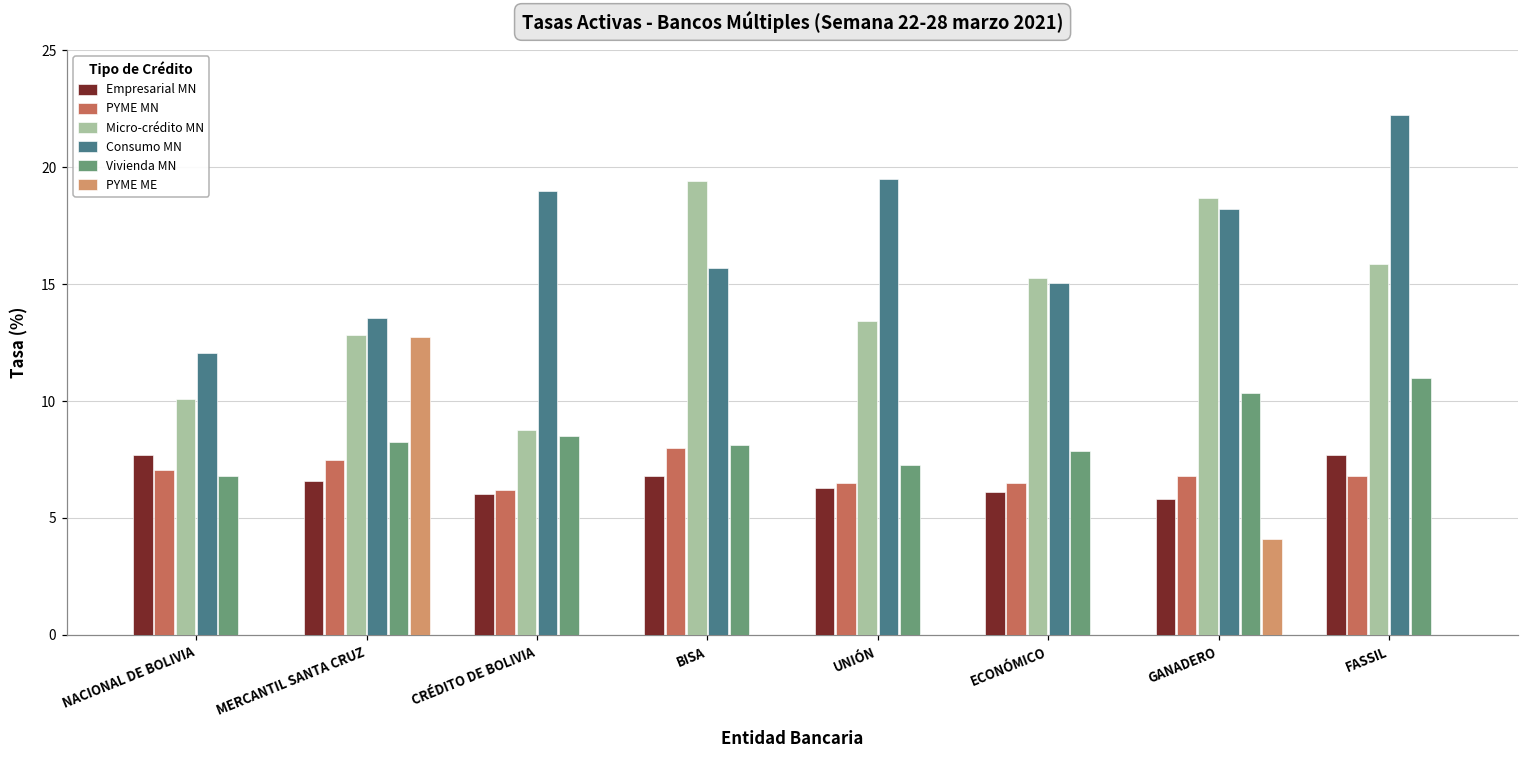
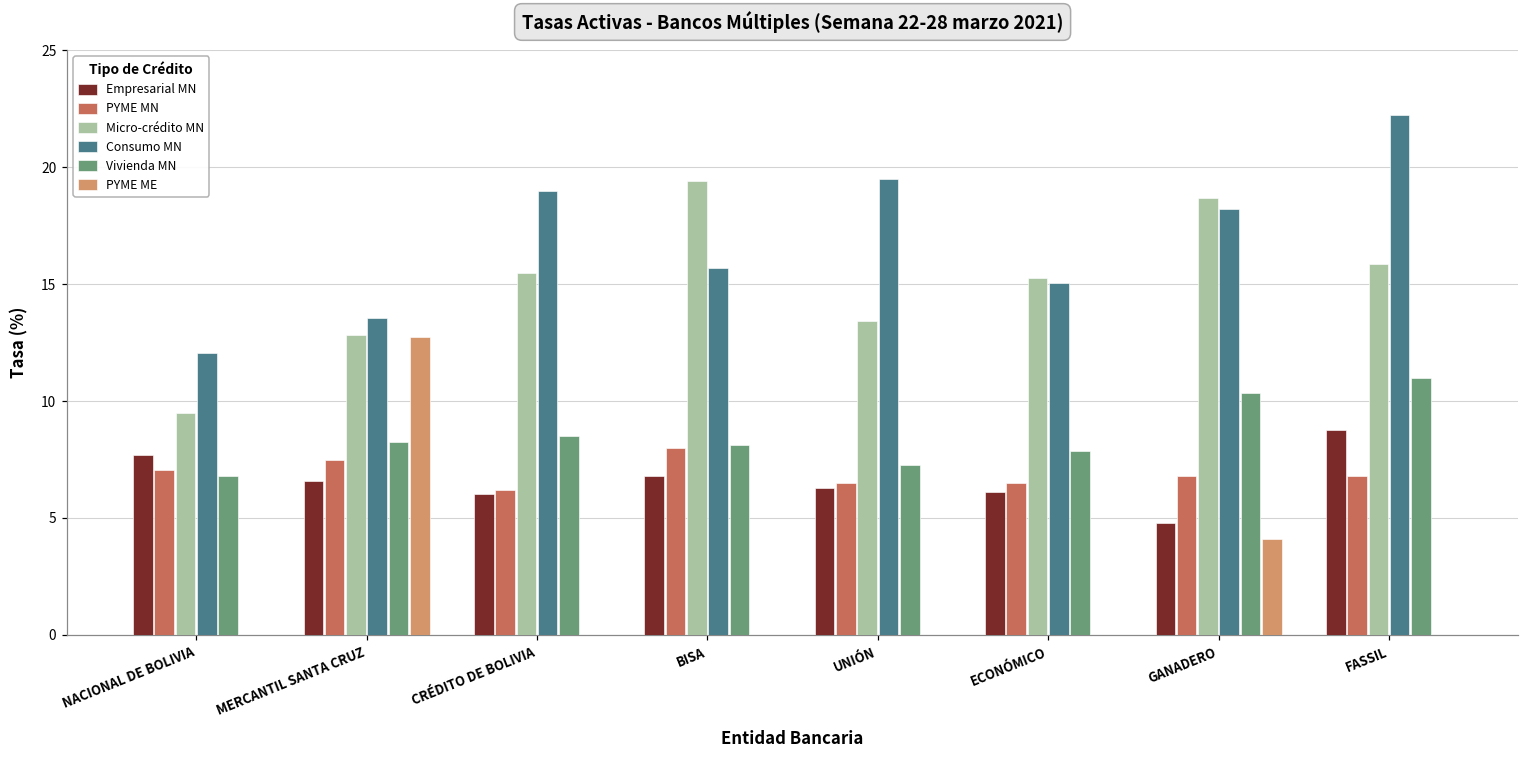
  {
    "Empresarial MN": {
      "NACIONAL DE BOLIVIA": 7.7,
      "MERCANTIL SANTA CRUZ": 6.6,
      "CRÉDITO DE BOLIVIA": 6.0,
      "BISA": 6.8,
      "UNIÓN": 6.3,
      "ECONÓMICO": 6.1,
-     "GANADERO": 5.8,
-     "FASSIL": 7.7
+     "GANADERO": 4.8,
+     "FASSIL": 8.8
    },
    "Micro-crédito MN": {
-     "NACIONAL DE BOLIVIA": 10.1,
+     "NACIONAL DE BOLIVIA": 9.5,
      "MERCANTIL SANTA CRUZ": 12.8,
-     "CRÉDITO DE BOLIVIA": 8.8,
+     "CRÉDITO DE BOLIVIA": 15.5,
      "BISA": 19.4,
      "UNIÓN": 13.4,
      "ECONÓMICO": 15.3,
      "GANADERO": 18.7,
      "FASSIL": 15.8
    }
  }
